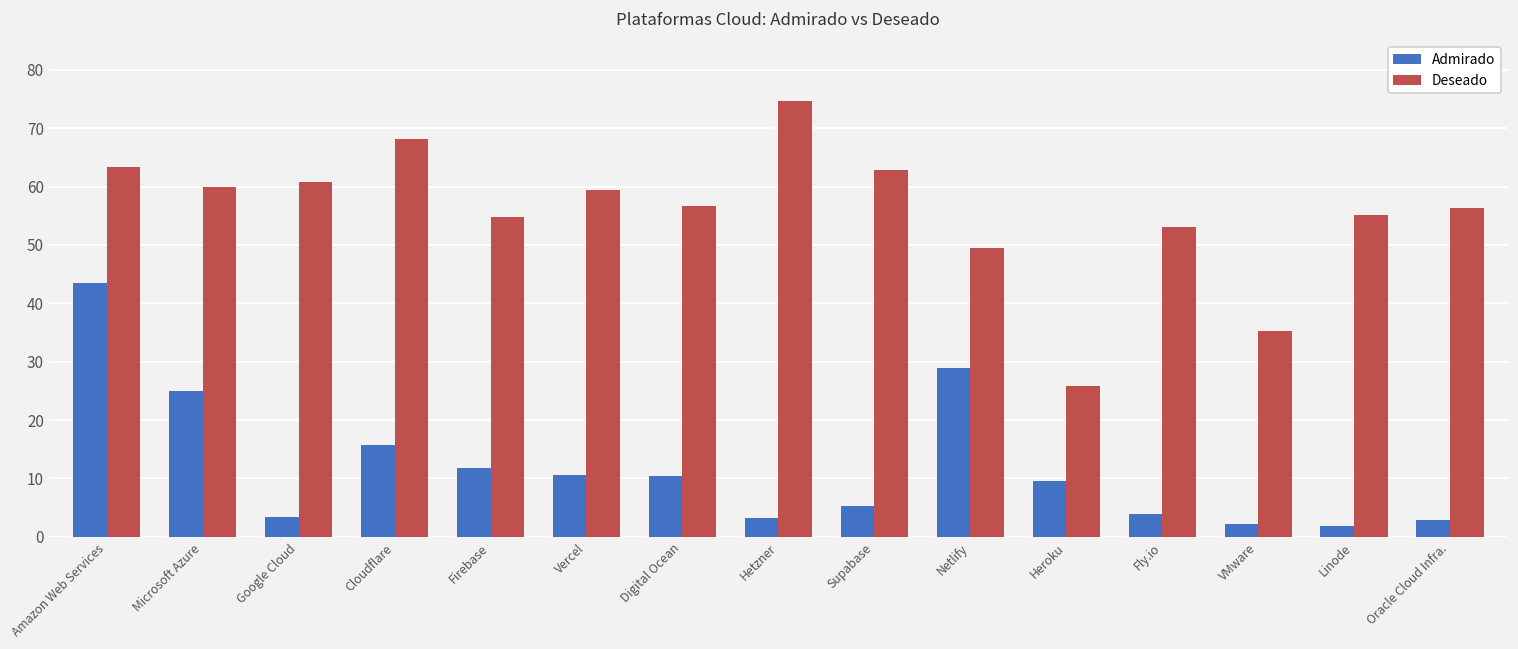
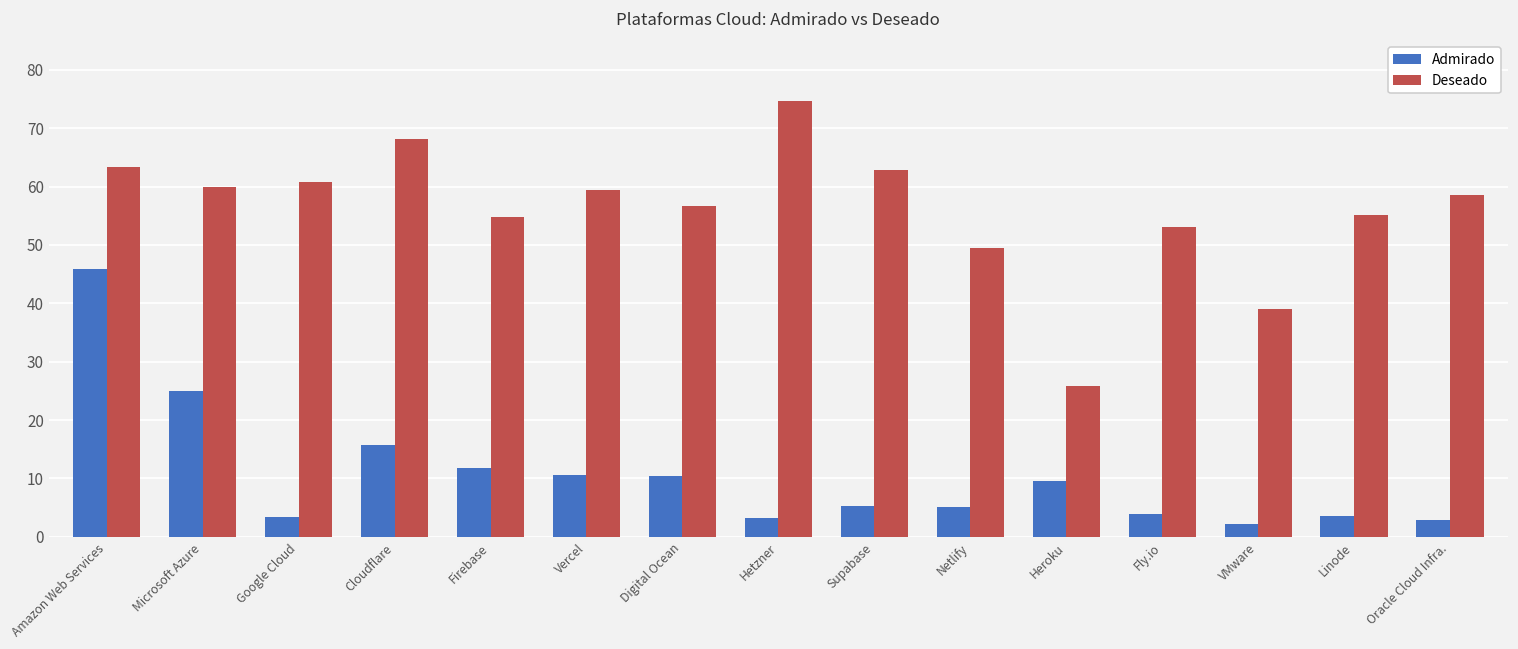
  {
    "Admirado": {
-     "Amazon Web Services": 43,
+     "Amazon Web Services": 46,
      "Microsoft Azure": 25,
      "Google Cloud": 3,
      "Cloudflare": 16,
      "Firebase": 12,
      "Vercel": 11,
      "Digital Ocean": 10,
      "Hetzner": 3,
      "Supabase": 5,
-     "Netlify": 29,
+     "Netlify": 5,
      "Heroku": 10,
      "Fly.io": 4,
      "VMware": 2,
-     "Linode": 2,
+     "Linode": 4,
      "Oracle Cloud Infra.": 3
    },
    "Deseado": {
      "Amazon Web Services": 63,
      "Microsoft Azure": 60,
      "Google Cloud": 61,
      "Cloudflare": 68,
      "Firebase": 55,
      "Vercel": 59,
      "Digital Ocean": 57,
      "Hetzner": 75,
      "Supabase": 63,
      "Netlify": 49,
      "Heroku": 26,
      "Fly.io": 53,
-     "VMware": 35,
+     "VMware": 39,
      "Linode": 55,
-     "Oracle Cloud Infra.": 56
+     "Oracle Cloud Infra.": 59
    }
  }
